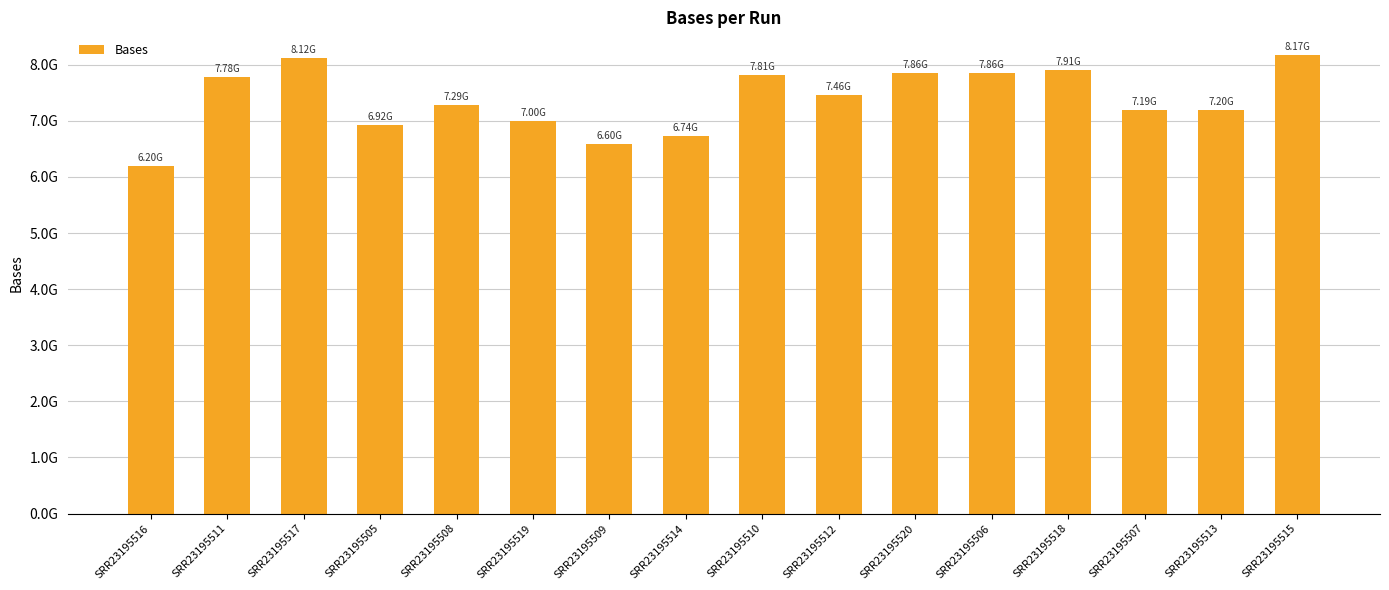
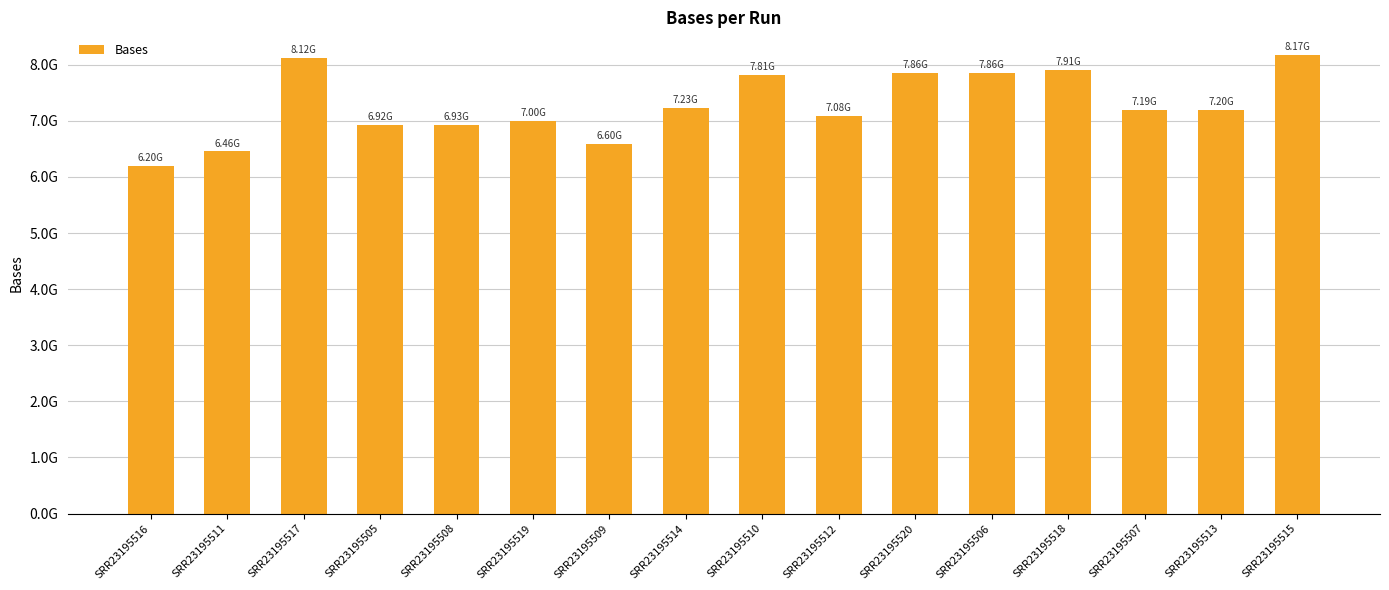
  {
    "SRR23195516": "6.20G",
-   "SRR23195511": "7.78G",
+   "SRR23195511": "6.46G",
    "SRR23195517": "8.12G",
    "SRR23195505": "6.92G",
-   "SRR23195508": "7.29G",
+   "SRR23195508": "6.93G",
    "SRR23195519": "7.00G",
    "SRR23195509": "6.60G",
-   "SRR23195514": "6.74G",
+   "SRR23195514": "7.23G",
    "SRR23195510": "7.81G",
-   "SRR23195512": "7.46G",
+   "SRR23195512": "7.08G",
    "SRR23195520": "7.86G",
    "SRR23195506": "7.86G",
    "SRR23195518": "7.91G",
    "SRR23195507": "7.19G",
    "SRR23195513": "7.20G",
    "SRR23195515": "8.17G"
  }
